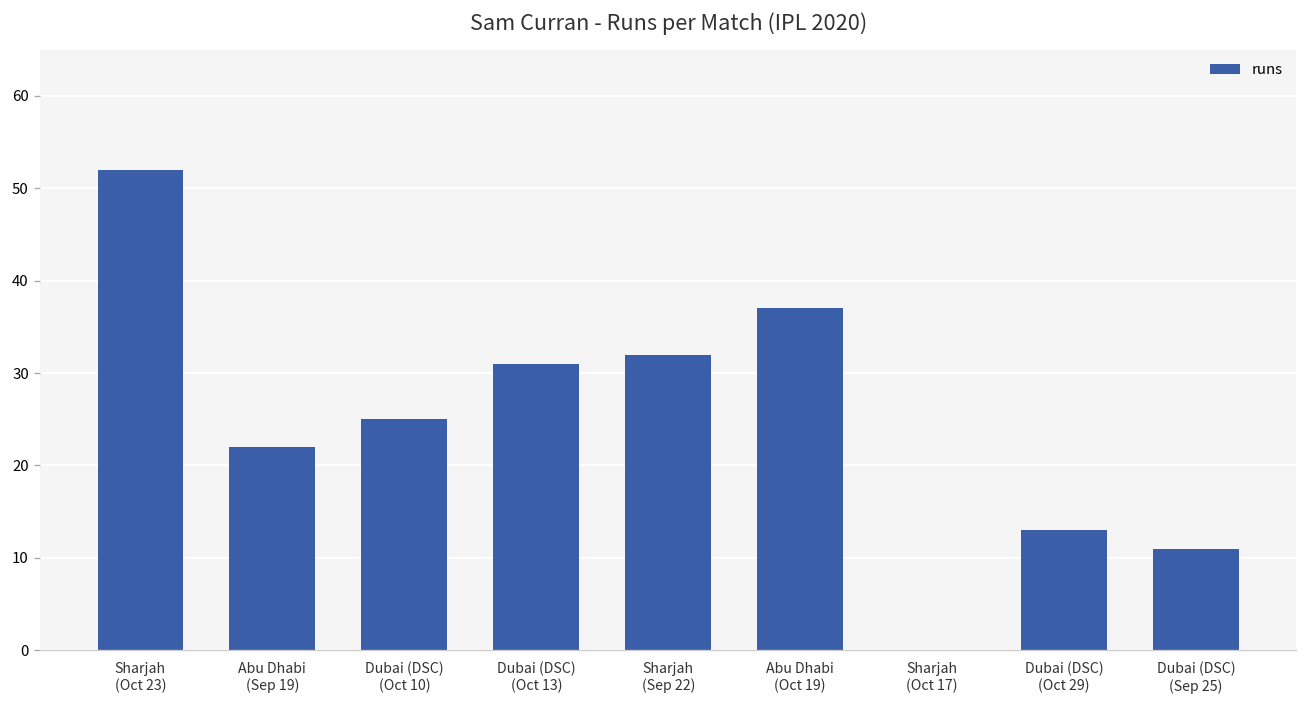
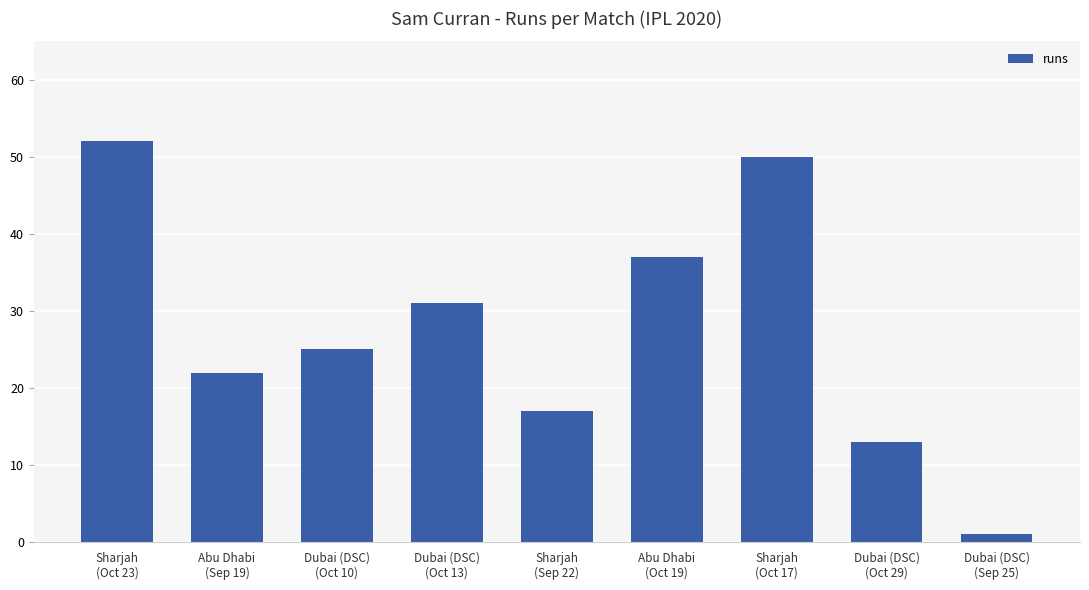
  {
    "Sharjah (Oct 23)": 52,
    "Abu Dhabi (Sep 19)": 22,
    "Dubai (DSC) (Oct 10)": 25,
    "Dubai (DSC) (Oct 13)": 31,
-   "Sharjah (Sep 22)": 32,
+   "Sharjah (Sep 22)": 17,
    "Abu Dhabi (Oct 19)": 37,
-   "Sharjah (Oct 17)": 0,
+   "Sharjah (Oct 17)": 50,
    "Dubai (DSC) (Oct 29)": 13,
-   "Dubai (DSC) (Sep 25)": 11
+   "Dubai (DSC) (Sep 25)": 1
  }
